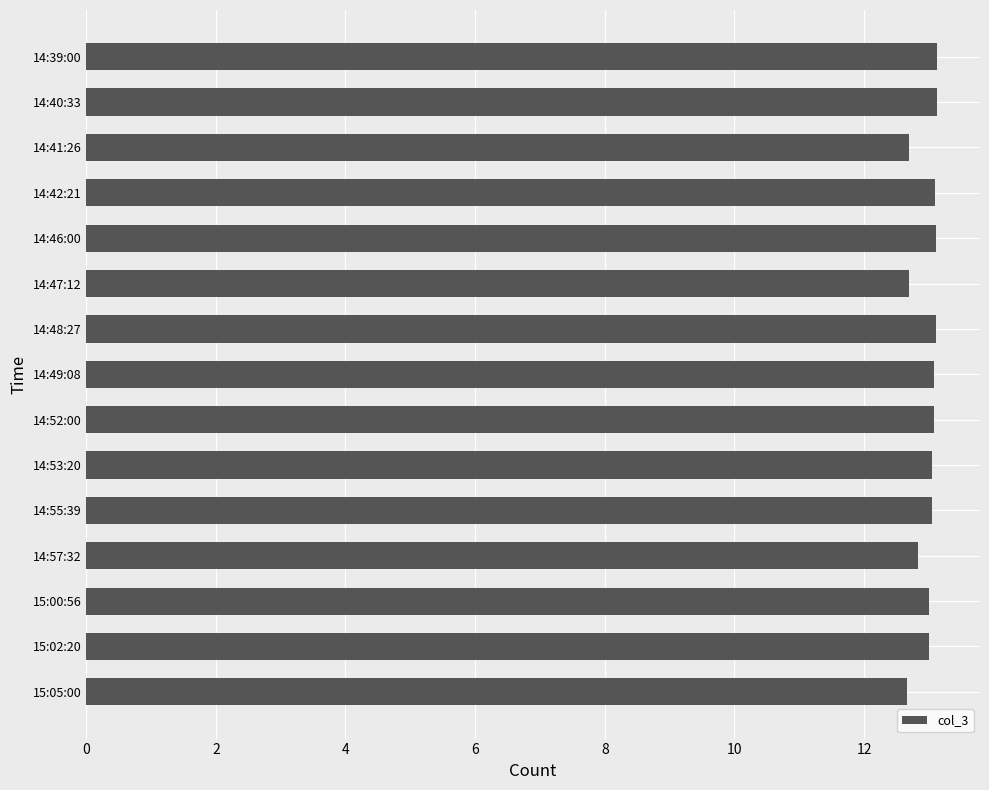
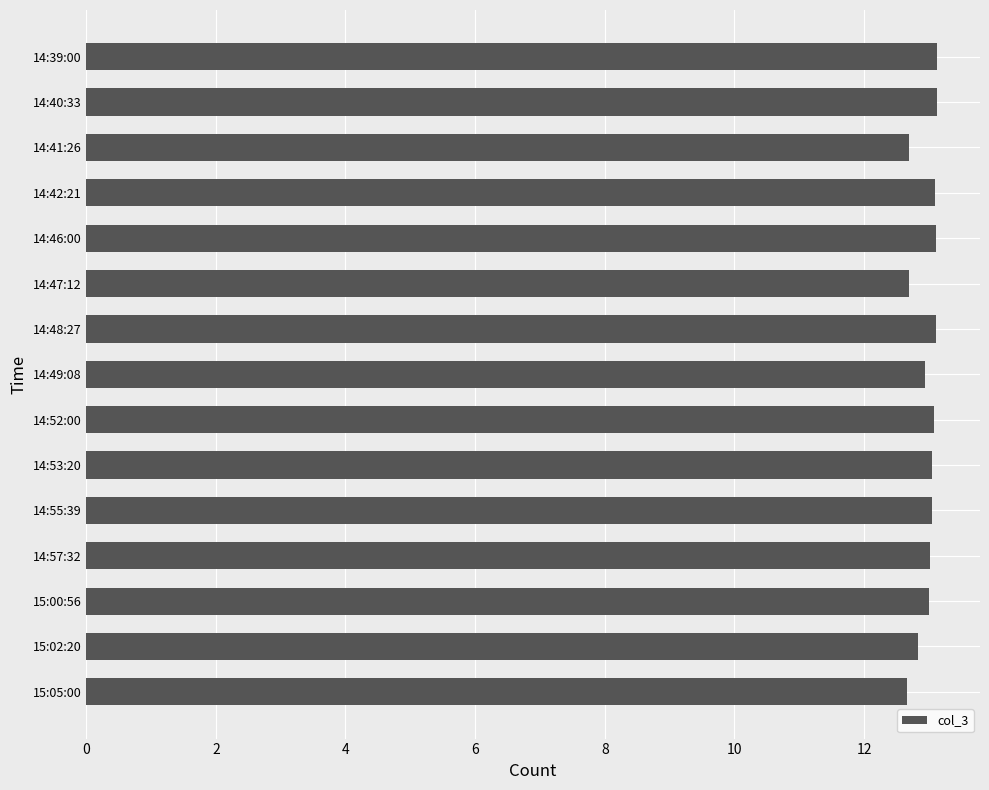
  {
    "14:39:00": 13.1,
    "14:40:33": 13.1,
    "14:41:26": 12.7,
    "14:42:21": 13.1,
    "14:46:00": 13.1,
    "14:47:12": 12.7,
    "14:48:27": 13.1,
-   "14:49:08": 13.1,
+   "14:49:08": 12.9,
    "14:52:00": 13.1,
    "14:53:20": 13.0,
    "14:55:39": 13.0,
-   "14:57:32": 12.8,
+   "14:57:32": 13.0,
    "15:00:56": 13.0,
-   "15:02:20": 13.0,
+   "15:02:20": 12.8,
    "15:05:00": 12.7
  }
